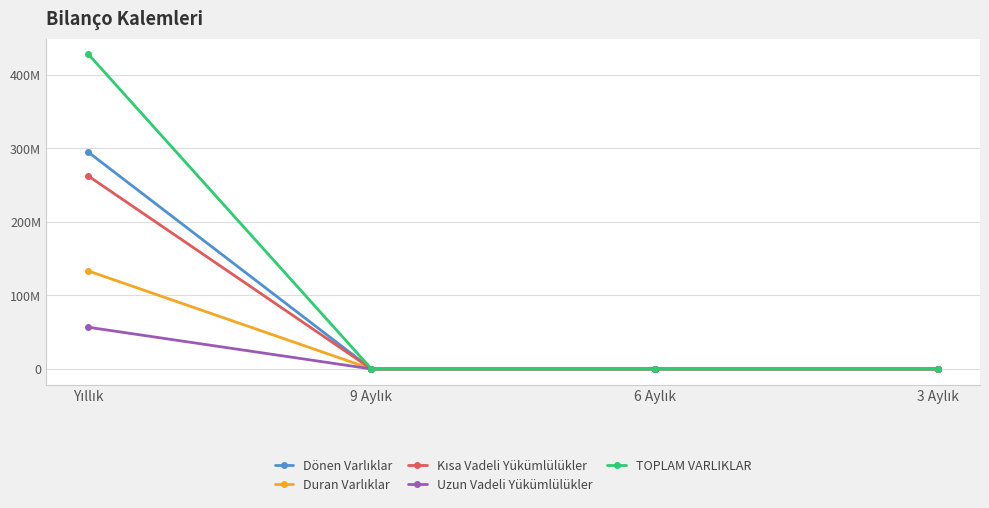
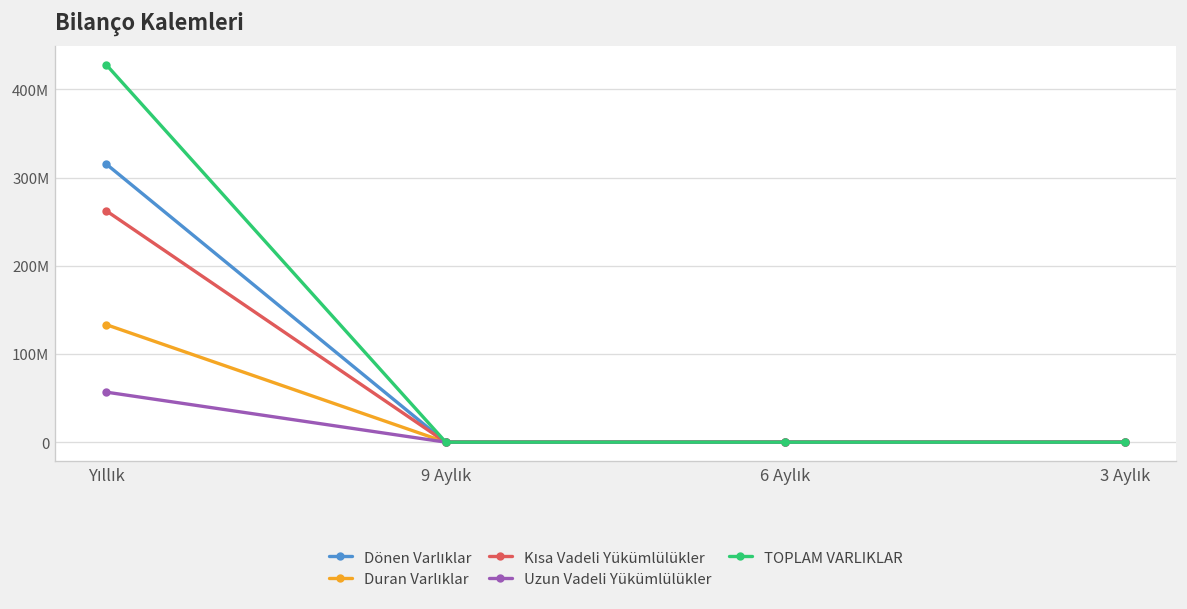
  {
    "Dönen Varlıklar": {
-     "Yıllık": 290000000
+     "Yıllık": 320000000
    },
    "Duran Varlıklar": {
      "Yıllık": 130000000
    },
    "Kısa Vadeli Yükümlülükler": {
      "Yıllık": 260000000
    },
    "Uzun Vadeli Yükümlülükler": {
      "Yıllık": 60000000
    },
    "TOPLAM VARLIKLAR": {
      "Yıllık": 430000000
    }
  }
